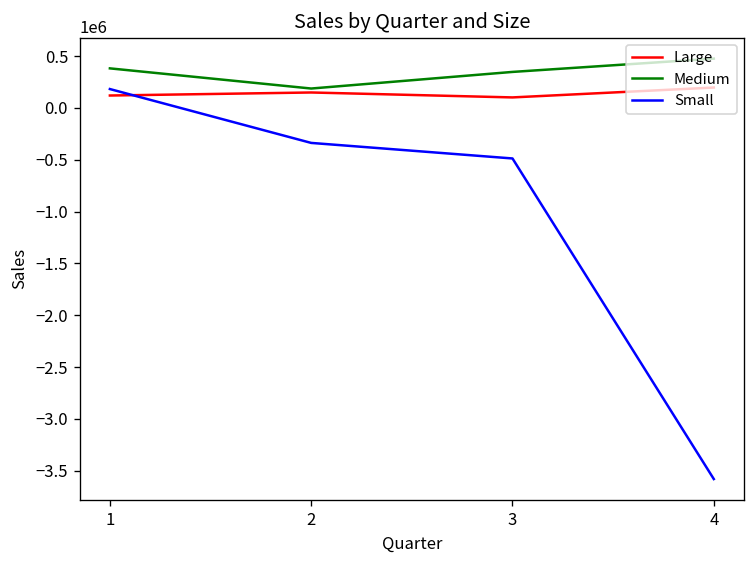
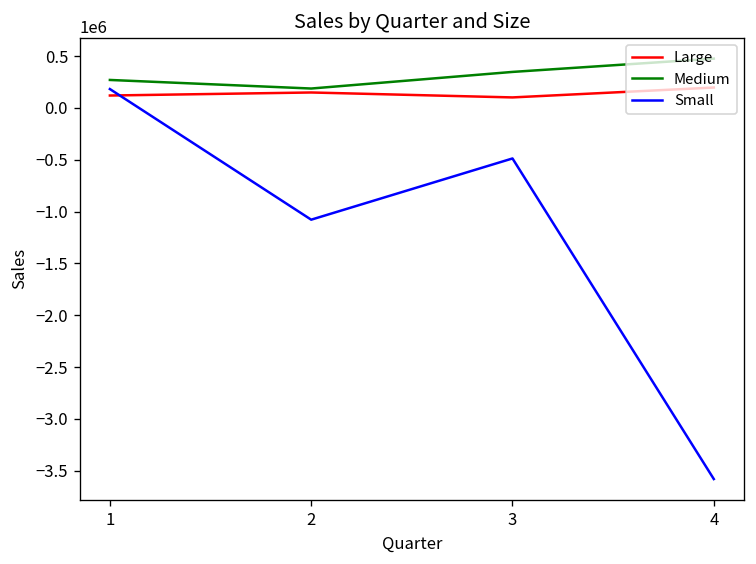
  {
    "Large": {
      "1": 100000,
      "2": 100000,
      "3": 100000
    },
    "Medium": {
-     "1": 400000,
+     "1": 300000,
      "2": 200000,
      "3": 300000
    },
    "Small": {
      "1": 200000,
-     "2": -300000,
+     "2": -1100000,
      "3": -500000,
      "4": -3600000
    }
  }
